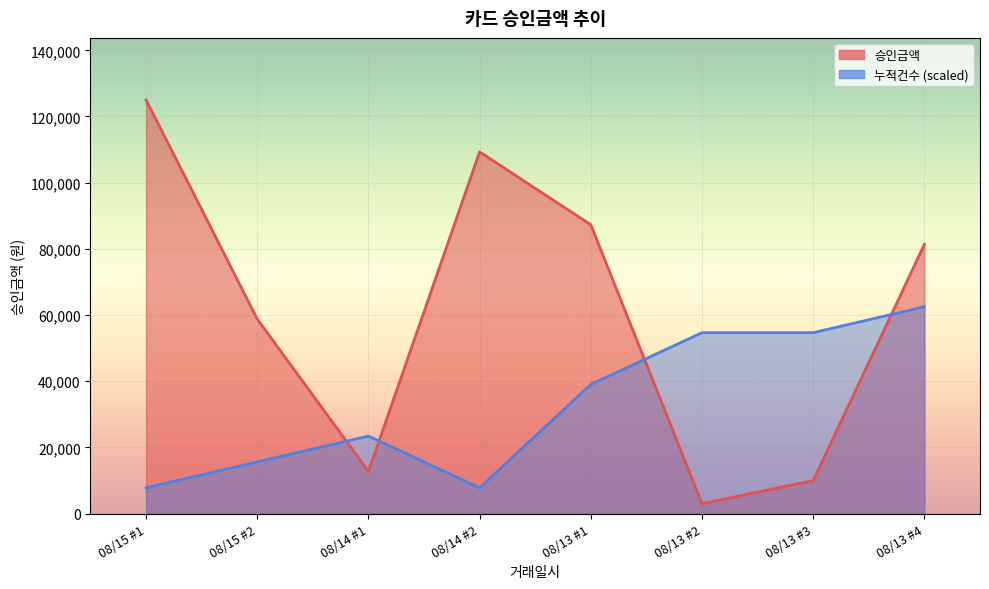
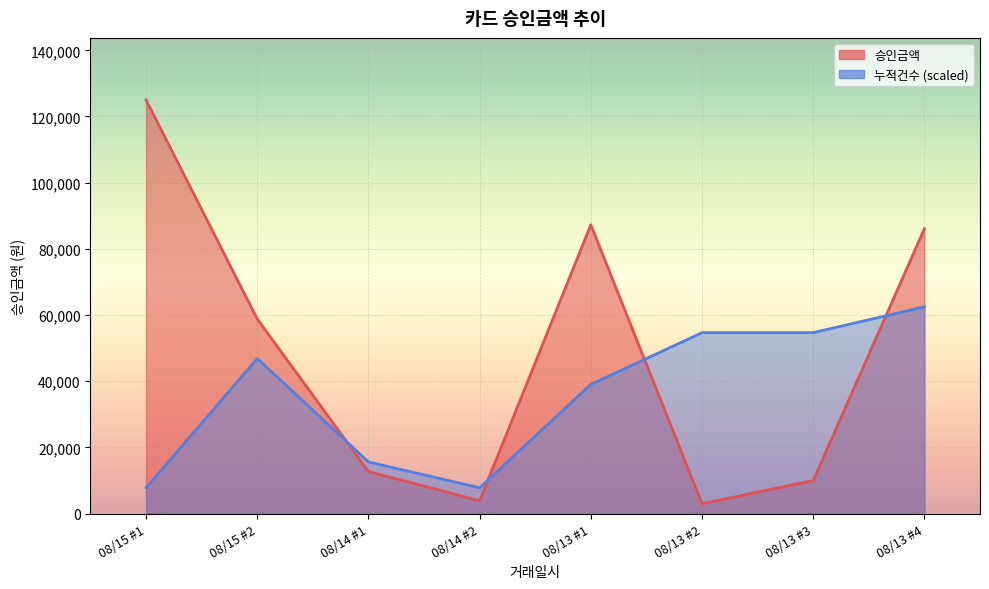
  {
    "승인금액": {
      "08/15 #1": "125,000",
      "08/15 #2": "59,000",
      "08/14 #1": "13,000",
-     "08/14 #2": "109,000",
+     "08/14 #2": "4,000",
      "08/13 #1": "87,000",
      "08/13 #2": "3,000",
      "08/13 #3": "10,000",
-     "08/13 #4": "81,000"
+     "08/13 #4": "86,000"
    },
    "누적건수 (scaled)": {
      "08/15 #1": "8,000",
-     "08/15 #2": "16,000",
-     "08/14 #1": "23,000",
+     "08/15 #2": "47,000",
+     "08/14 #1": "16,000",
      "08/14 #2": "8,000",
      "08/13 #1": "39,000",
      "08/13 #2": "55,000",
      "08/13 #3": "55,000",
      "08/13 #4": "63,000"
    }
  }
